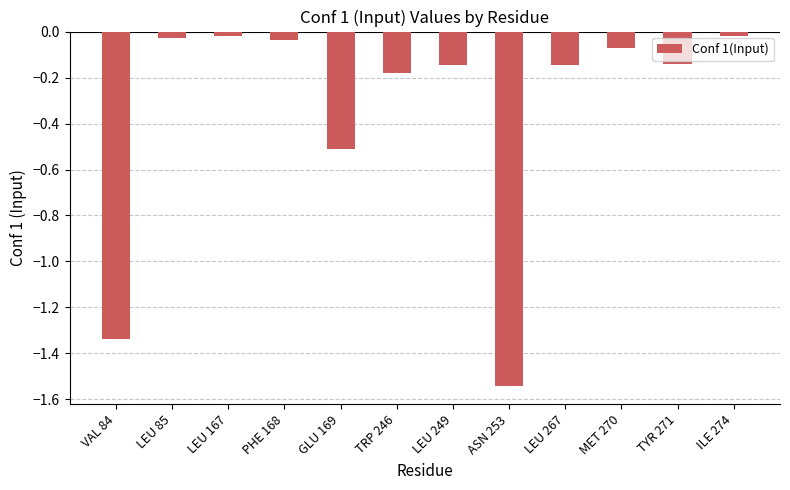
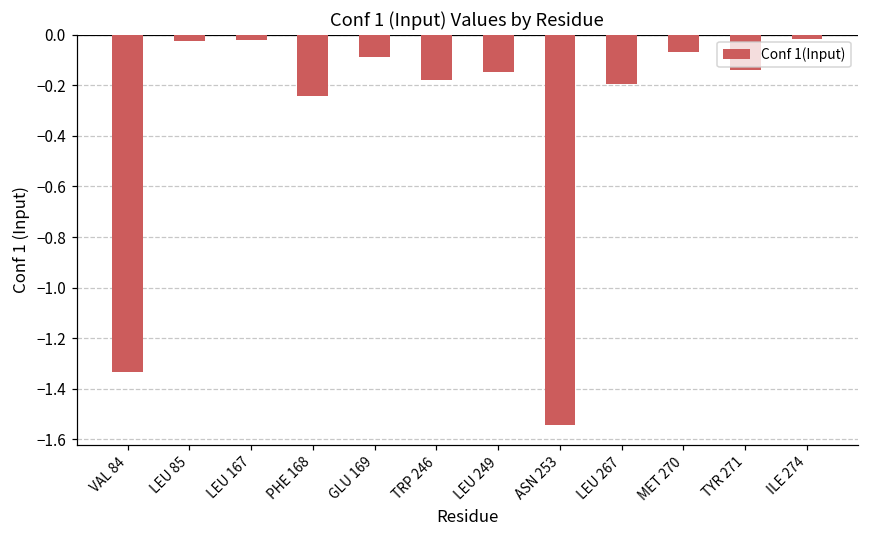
  {
    "VAL 84": -1.34,
    "LEU 85": -0.03,
    "LEU 167": -0.02,
-   "PHE 168": -0.04,
-   "GLU 169": -0.51,
+   "PHE 168": -0.24,
+   "GLU 169": -0.09,
    "TRP 246": -0.18,
    "LEU 249": -0.15,
    "ASN 253": -1.54,
-   "LEU 267": -0.14,
+   "LEU 267": -0.19,
    "MET 270": -0.07,
    "TYR 271": -0.14,
    "ILE 274": -0.02
  }
